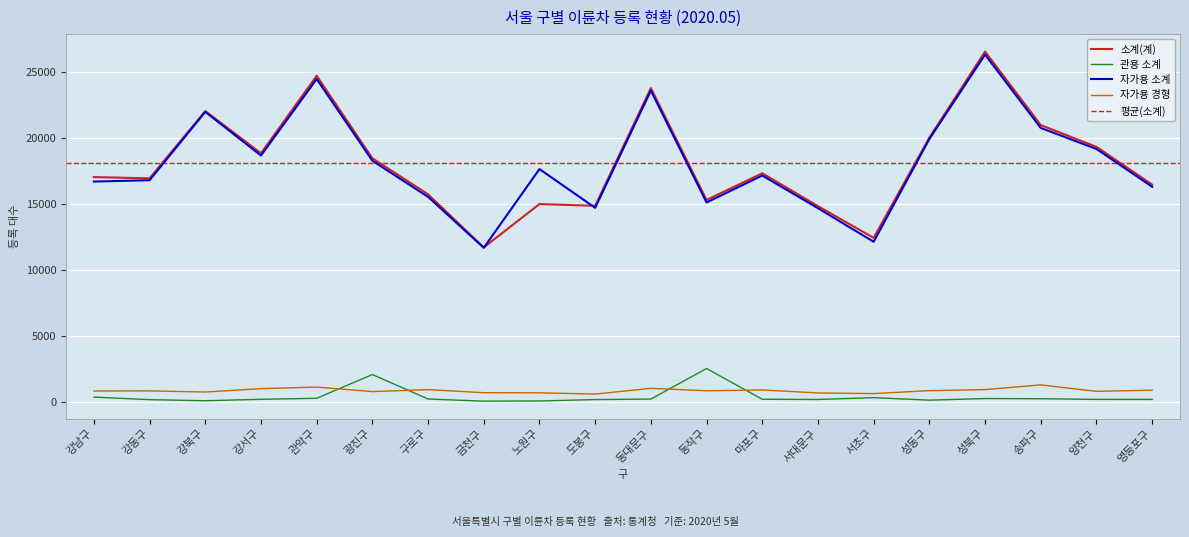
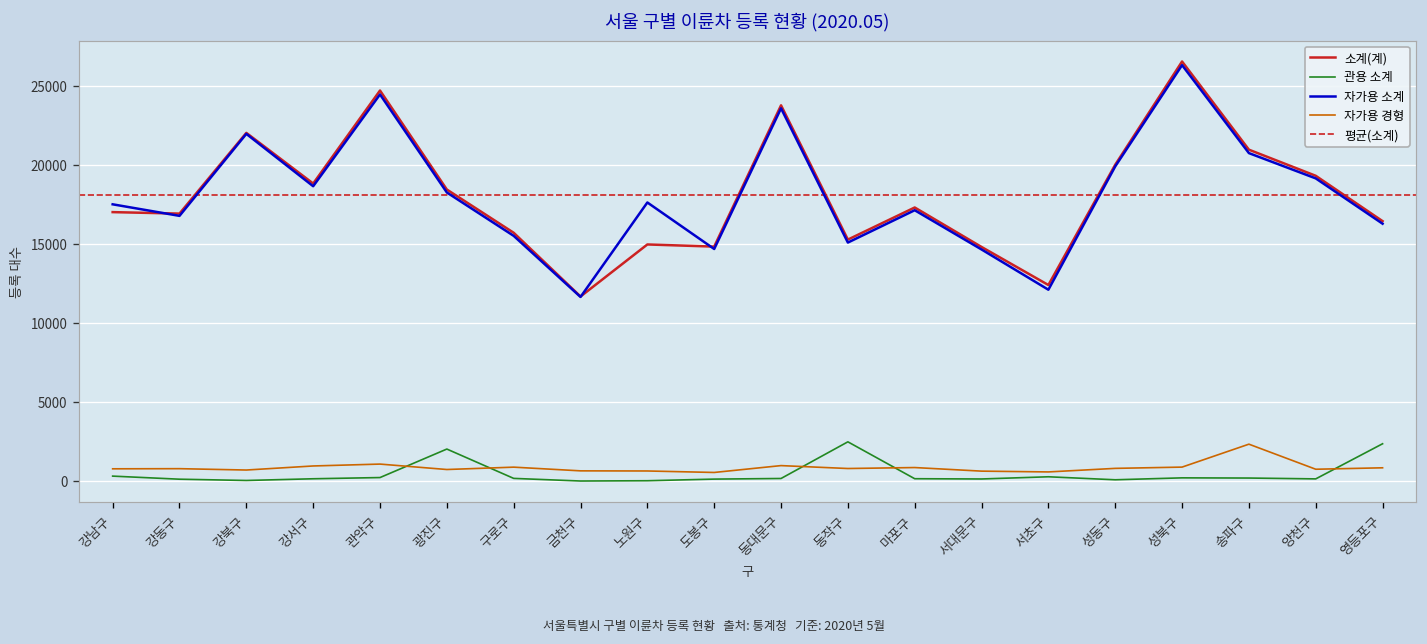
  {
    "소계(계)": {
      "강남구": 17000,
      "관악구": 24700,
      "구로구": 15700,
      "노원구": 15000,
      "서초구": 12400,
      "성북구": 26600,
      "송파구": 21000
    },
    "관용 소계": {
      "강남구": 300,
      "강동구": 100,
      "강북구": 100,
      "강서구": 200,
      "관악구": 200,
      "광진구": 2100,
      "구로구": 200,
      "금천구": 0,
      "노원구": 0,
      "도봉구": 200,
      "동대문구": 200,
      "동작구": 2500,
      "마포구": 200,
      "서대문구": 200,
      "서초구": 300,
      "성동구": 100,
      "성북구": 200,
      "송파구": 200,
      "양천구": 200,
-     "영등포구": 200
+     "영등포구": 2400
    },
    "자가용 소계": {
-     "강남구": 16700,
+     "강남구": 17500,
      "관악구": 24500,
      "구로구": 15500,
      "노원구": 17700,
      "서초구": 12100,
      "성북구": 26300,
      "송파구": 20800
    },
    "자가용 경형": {
      "강남구": 800,
      "강동구": 800,
      "강북구": 700,
      "강서구": 1000,
      "관악구": 1100,
      "광진구": 800,
      "구로구": 900,
      "금천구": 700,
      "노원구": 700,
      "도봉구": 600,
      "동대문구": 1000,
      "동작구": 800,
      "마포구": 900,
      "서대문구": 700,
      "서초구": 600,
      "성동구": 800,
      "성북구": 900,
-     "송파구": 1300,
+     "송파구": 2400,
      "양천구": 800,
      "영등포구": 900
    }
  }
